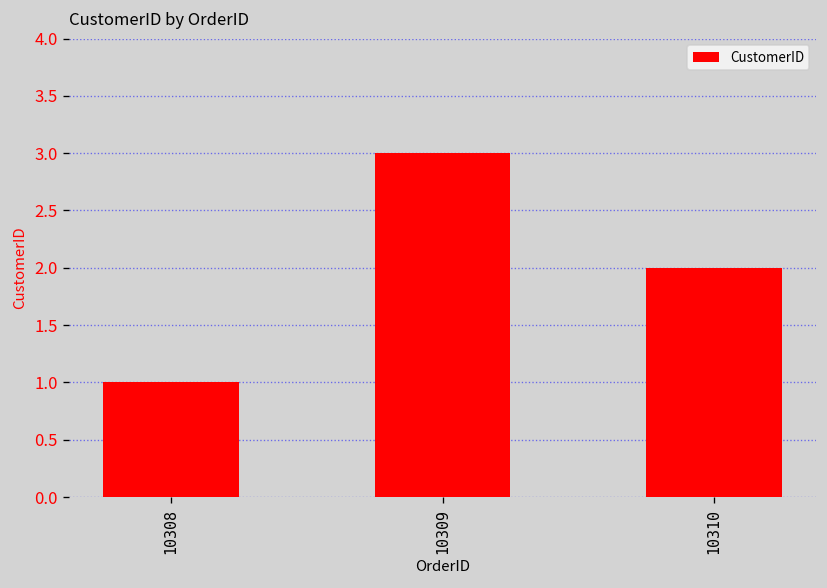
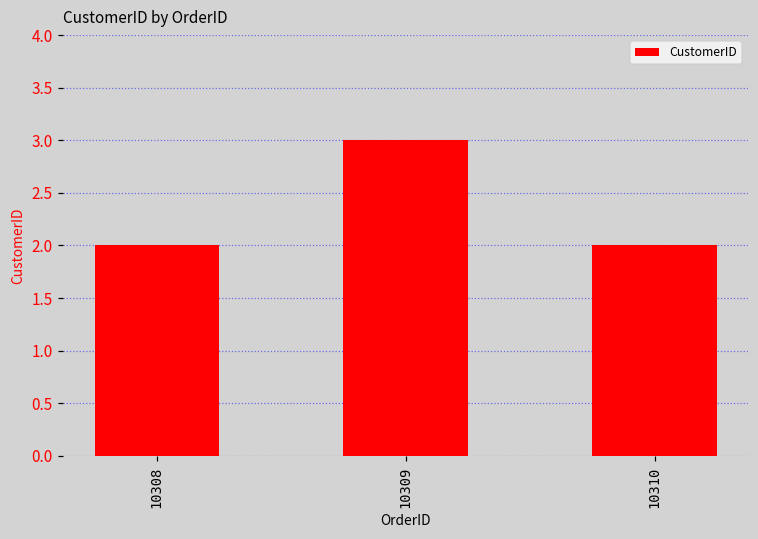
  {
-   "10308": 1,
+   "10308": 2,
    "10309": 3,
    "10310": 2
  }
